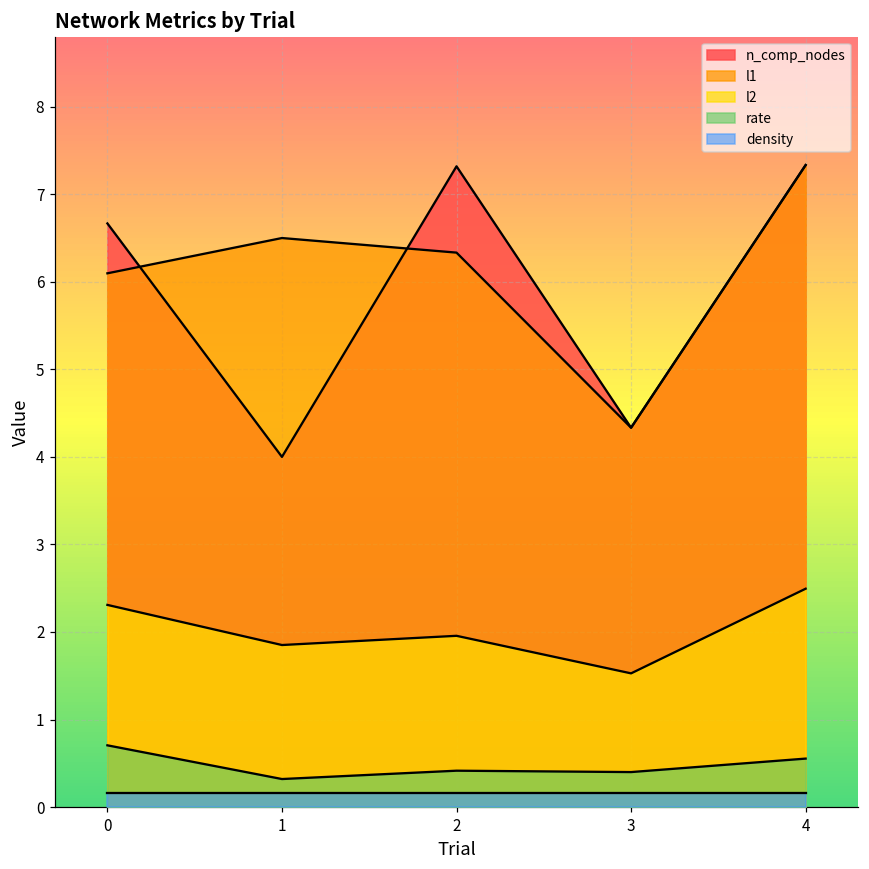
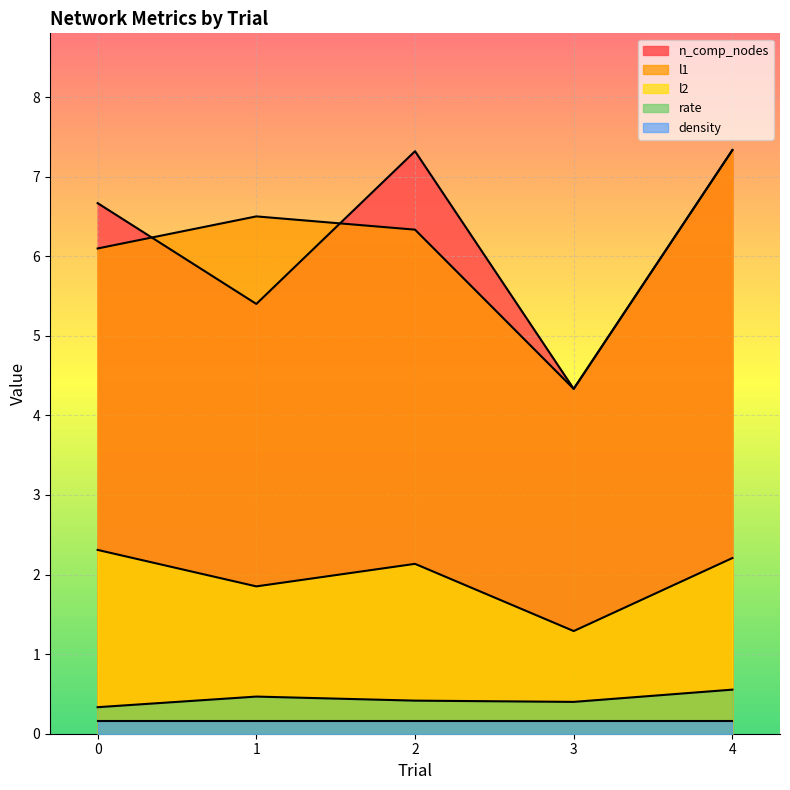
  {
    "n_comp_nodes": {
      "0": 6.7,
-     "1": 4.0,
+     "1": 5.4,
      "2": 7.3
    },
    "l1": {
      "0": 6.1,
      "1": 6.5,
      "2": 6.3
    },
    "l2": {
      "0": 2.3,
      "1": 1.9,
-     "2": 2.0,
-     "3": 1.5,
-     "4": 2.5
+     "2": 2.1,
+     "3": 1.3,
+     "4": 2.2
    },
    "rate": {
-     "0": 0.7,
-     "1": 0.3,
+     "0": 0.3,
+     "1": 0.5,
      "2": 0.4,
      "3": 0.4,
      "4": 0.6
    },
    "density": {
      "0": 0.2,
      "1": 0.2,
      "2": 0.2,
      "3": 0.2,
      "4": 0.2
    }
  }
